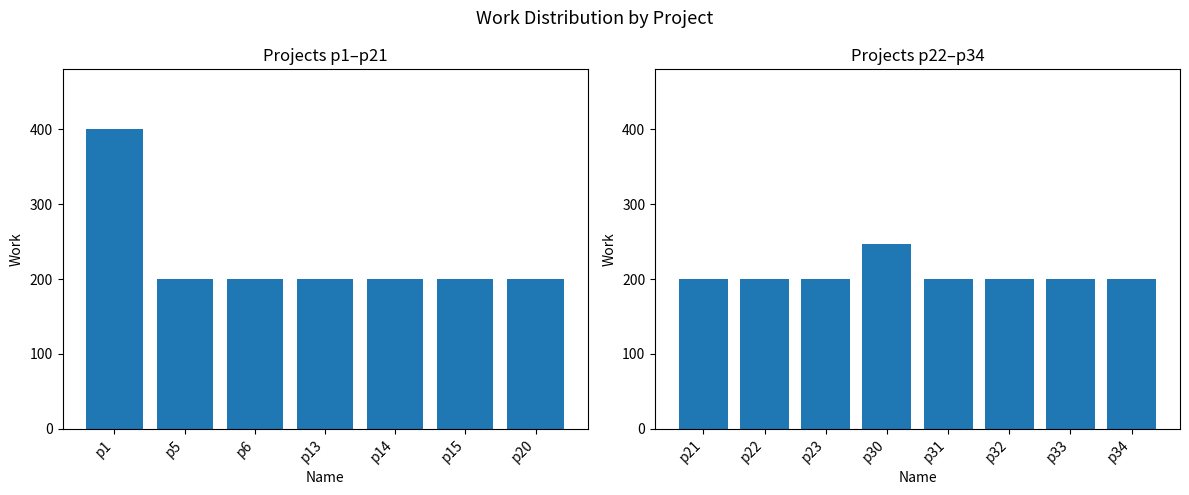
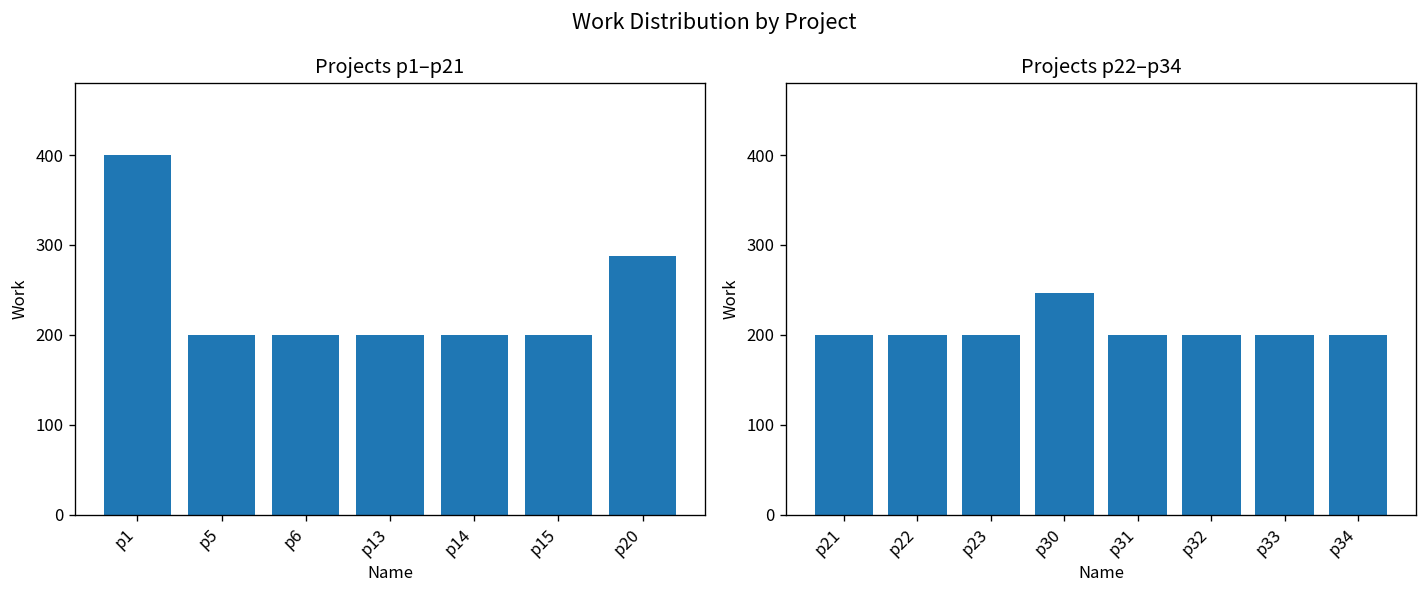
  {
    "Projects p1–p21": {
      "p1": 400,
      "p5": 200,
      "p6": 200,
      "p13": 200,
      "p14": 200,
      "p15": 200,
-     "p20": 200
+     "p20": 290
    },
    "Projects p22–p34": {
      "p21": 200,
      "p22": 200,
      "p23": 200,
      "p30": 250,
      "p31": 200,
      "p32": 200,
      "p33": 200,
      "p34": 200
    }
  }
